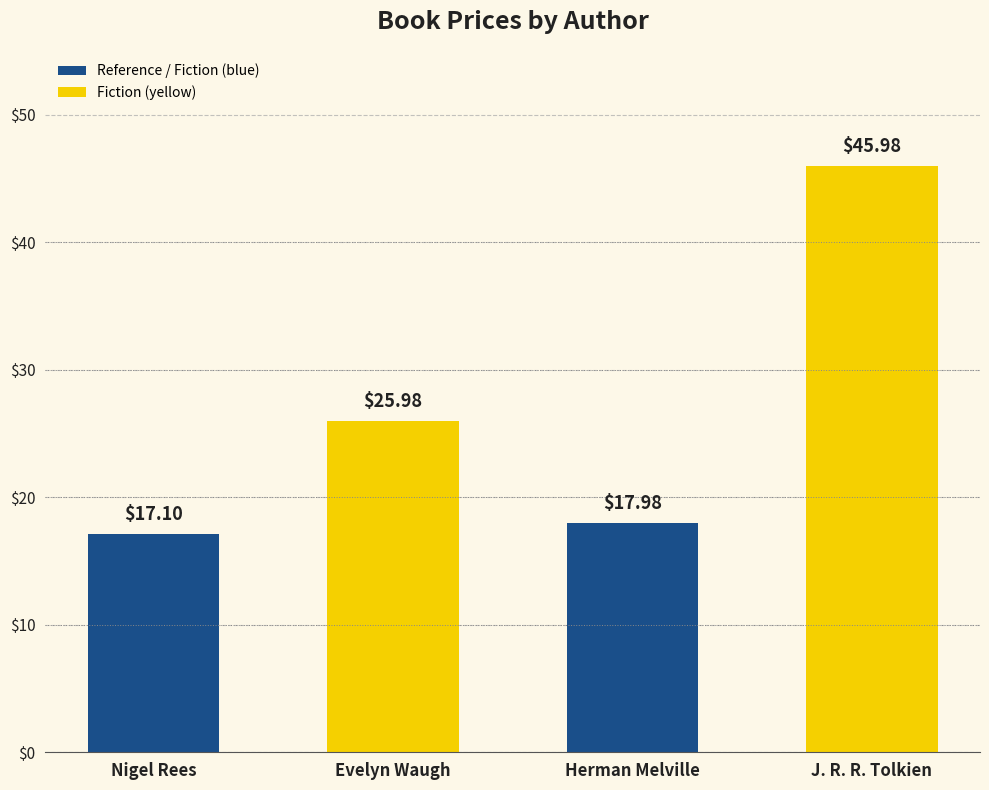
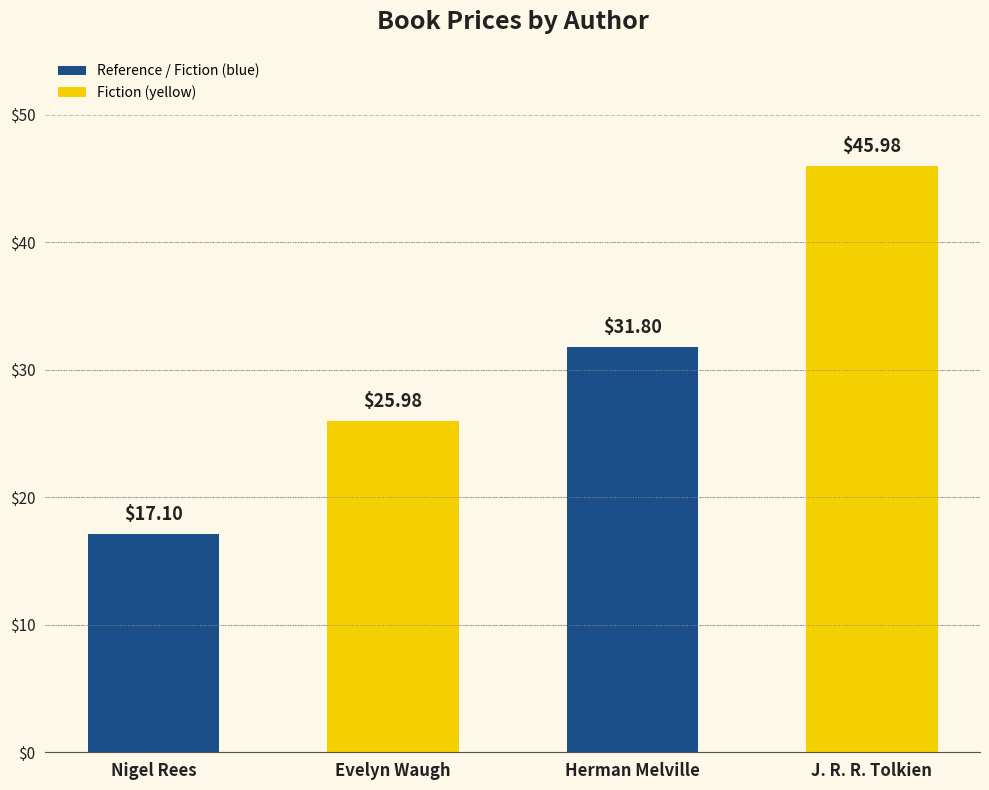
  {
    "Nigel Rees": "$17.10",
    "Evelyn Waugh": "$25.98",
-   "Herman Melville": "$17.98",
+   "Herman Melville": "$31.80",
    "J. R. R. Tolkien": "$45.98"
  }
